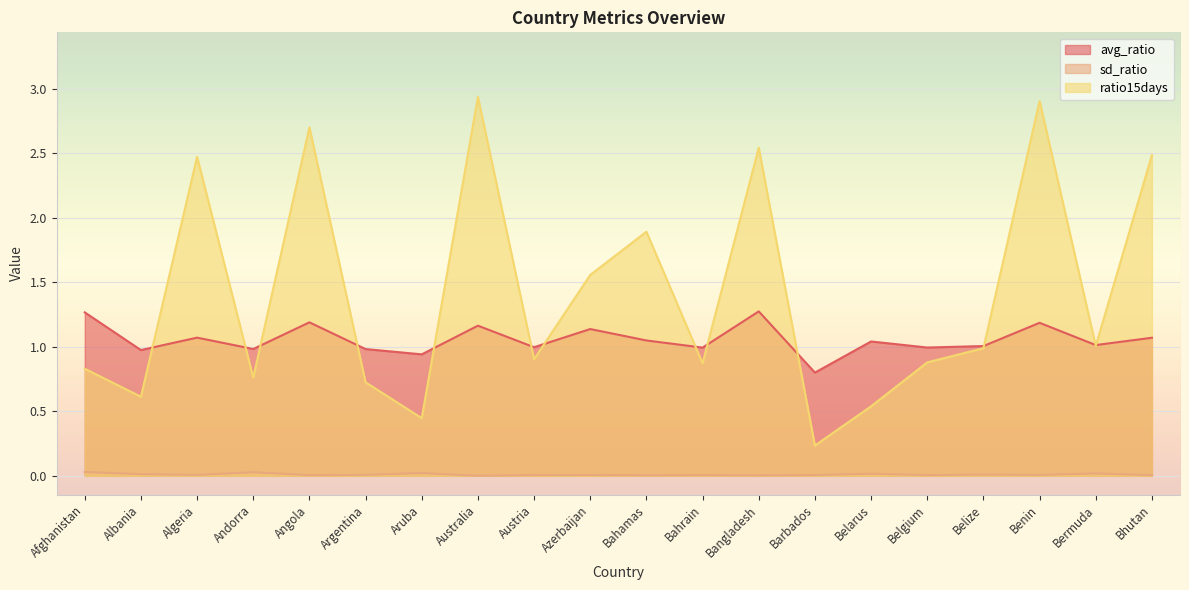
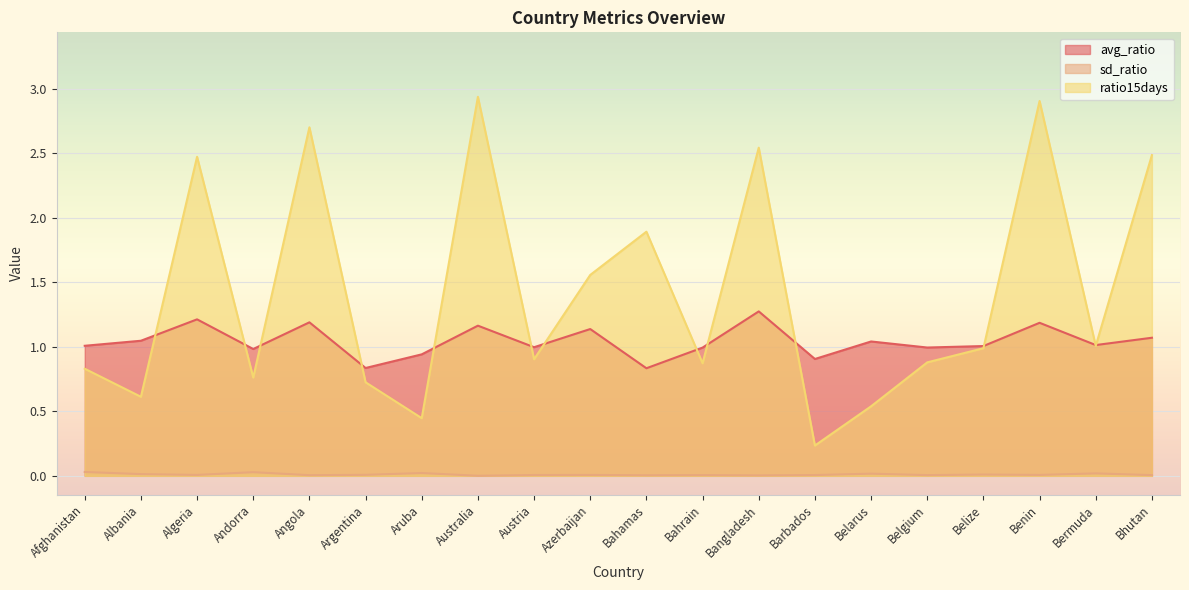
  {
    "avg_ratio": {
-     "Afghanistan": 1.27,
-     "Albania": 0.98,
-     "Algeria": 1.07,
+     "Afghanistan": 1.01,
+     "Albania": 1.05,
+     "Algeria": 1.21,
      "Andorra": 0.98,
      "Angola": 1.19,
-     "Argentina": 0.98,
+     "Argentina": 0.84,
      "Aruba": 0.94,
      "Australia": 1.16,
      "Austria": 1.00,
      "Azerbaijan": 1.14,
-     "Bahamas": 1.05,
+     "Bahamas": 0.83,
      "Bahrain": 0.99,
      "Bangladesh": 1.27,
-     "Barbados": 0.80,
+     "Barbados": 0.91,
      "Belarus": 1.04,
      "Belgium": 0.99,
      "Benin": 1.19,
      "Bhutan": 1.07
    }
  }
